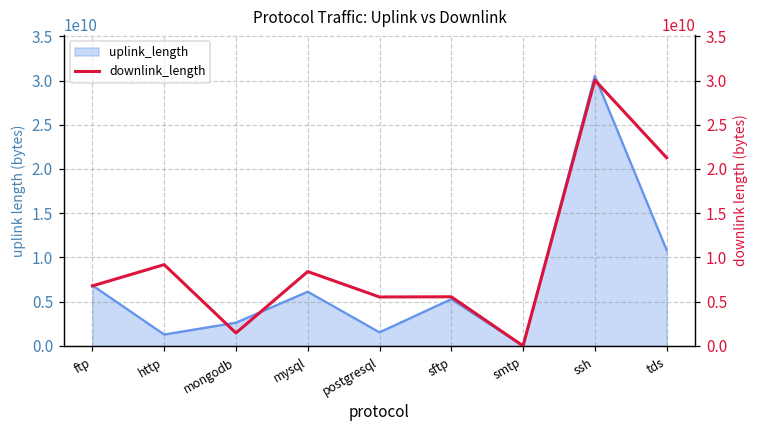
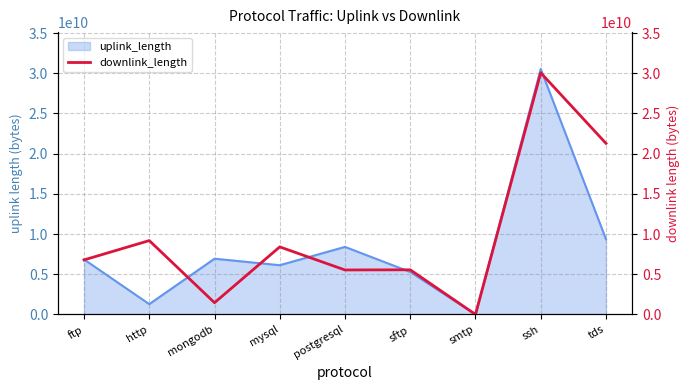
  {
    "uplink_length": {
      "ftp": 7000000000,
      "http": 1000000000,
-     "mongodb": 3000000000,
+     "mongodb": 7000000000,
      "mysql": 6000000000,
-     "postgresql": 2000000000,
+     "postgresql": 8000000000,
      "sftp": 5000000000,
      "smtp": 0,
      "ssh": 31000000000,
-     "tds": 11000000000
+     "tds": 9000000000
    },
    "downlink_length": {
      "ftp": 7000000000,
      "http": 9000000000,
      "mongodb": 1000000000,
      "mysql": 8000000000,
      "postgresql": 6000000000,
      "sftp": 6000000000,
      "smtp": 0,
      "ssh": 30000000000,
      "tds": 21000000000
    }
  }
